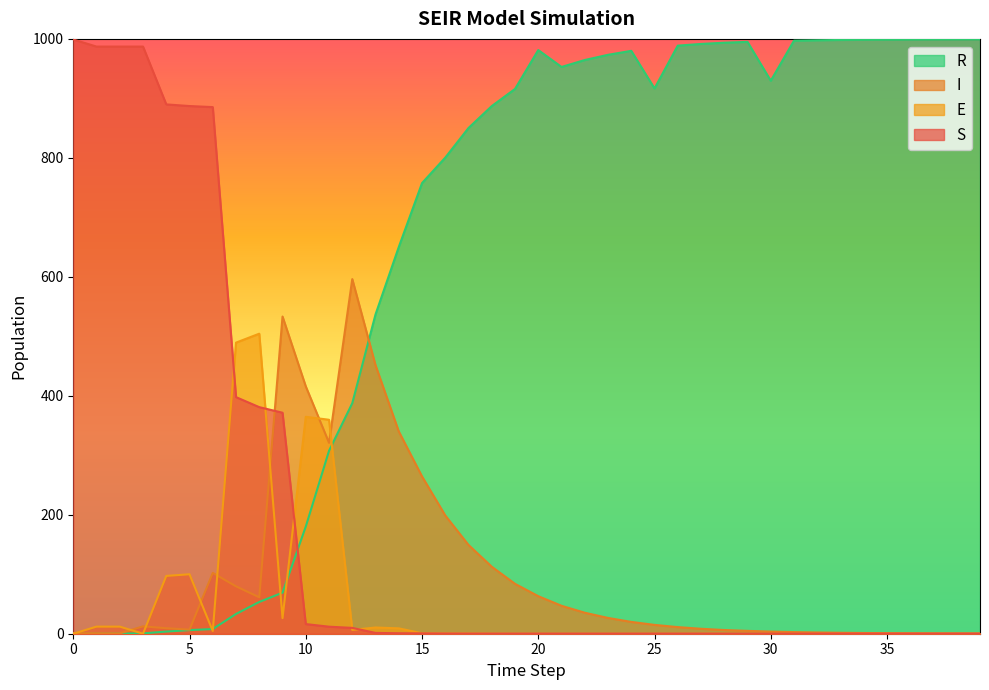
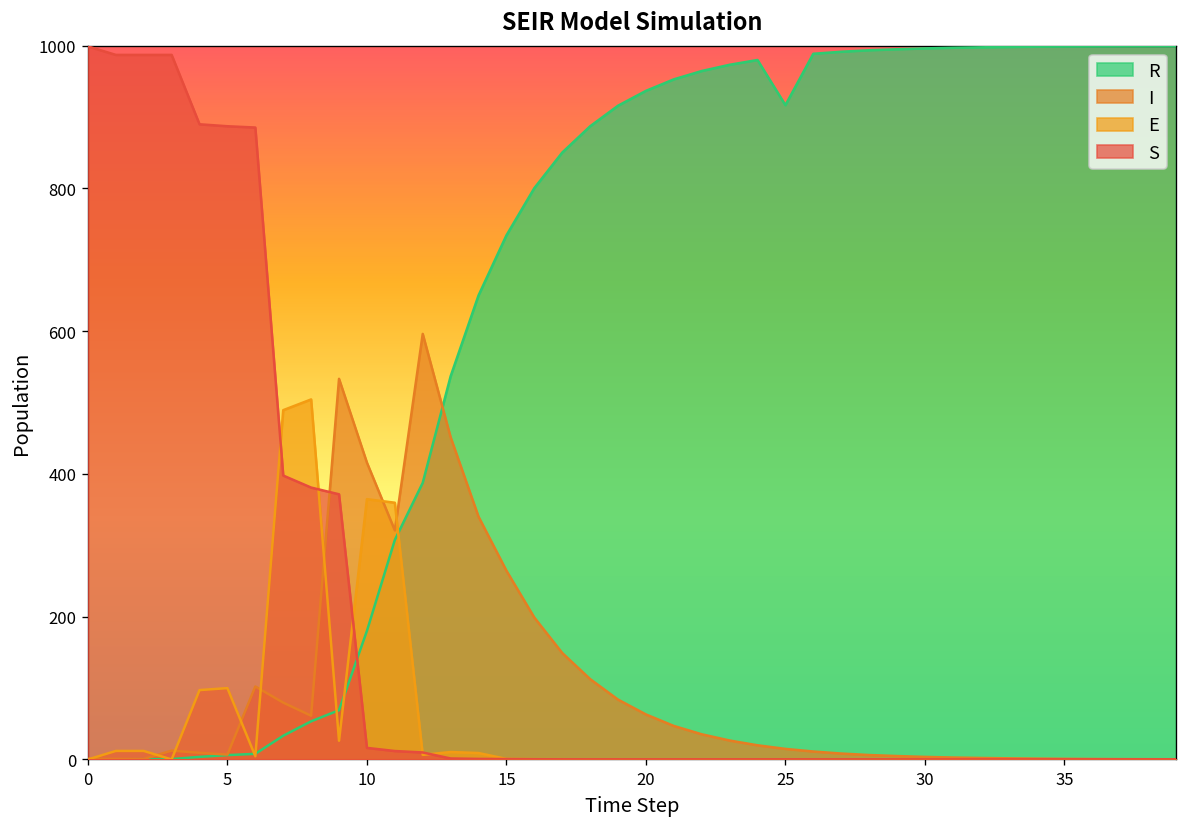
  {
    "R": {
      "10": 180,
-     "15": 760,
-     "20": 980,
+     "15": 730,
+     "20": 940,
      "25": 920,
-     "30": 930,
+     "30": 1000,
      "35": 1000
    }
  }
